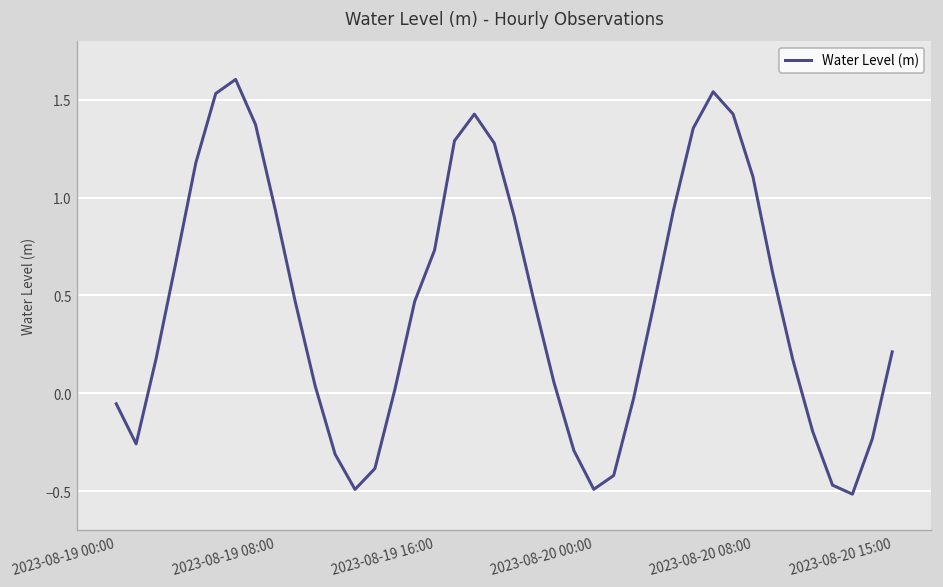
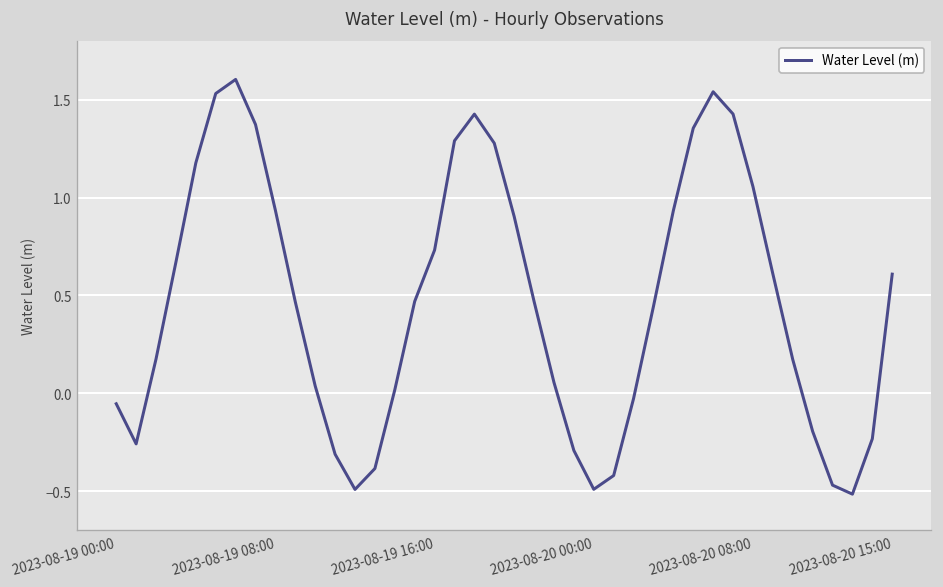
  {
    "2023-08-19 00:00": -0.05,
    "2023-08-19 08:00": 0.93,
    "2023-08-19 16:00": 0.73,
    "2023-08-20 00:00": -0.49,
-   "2023-08-20 08:00": 1.11,
-   "2023-08-20 15:00": 0.21
+   "2023-08-20 08:00": 1.06,
+   "2023-08-20 15:00": 0.61
  }
